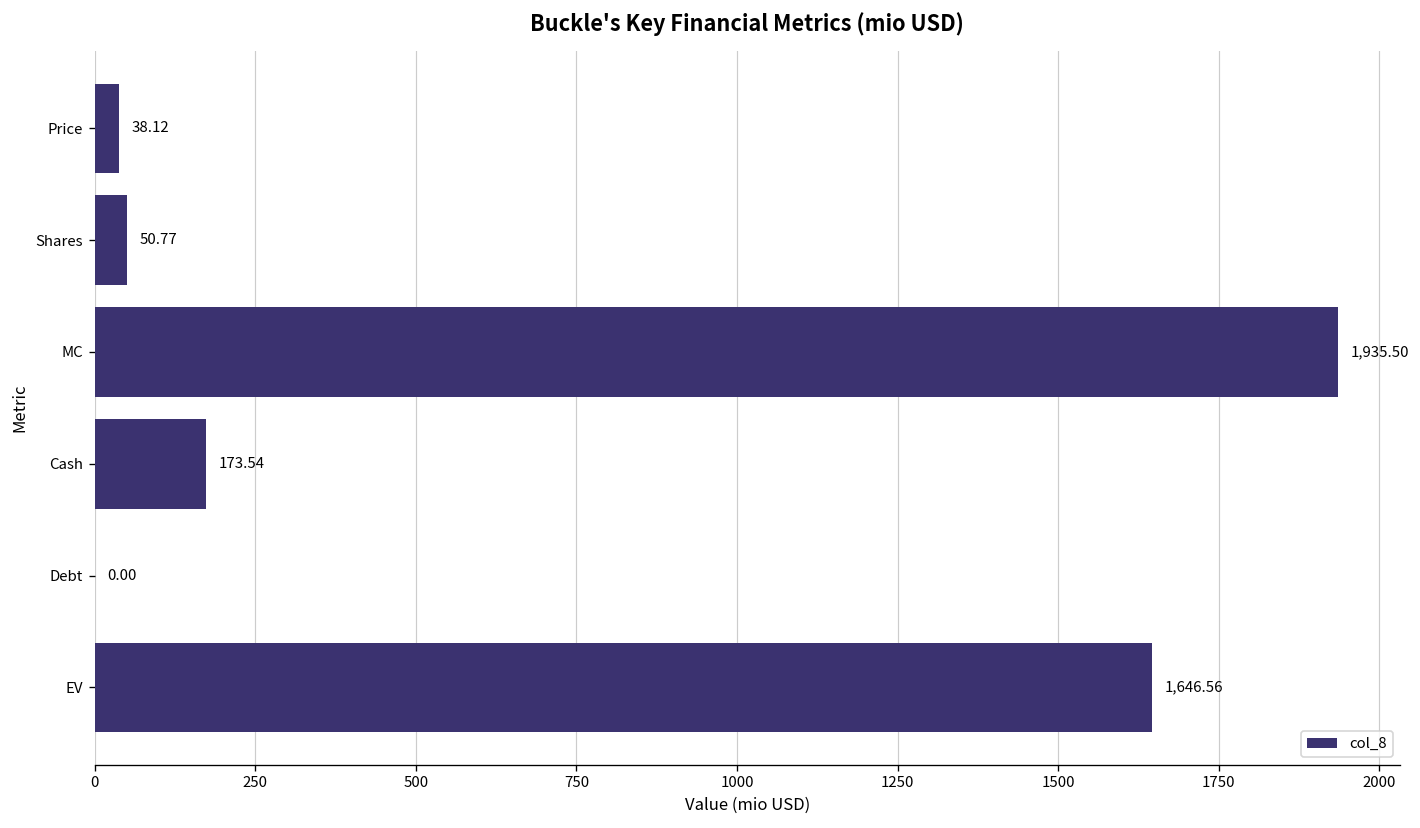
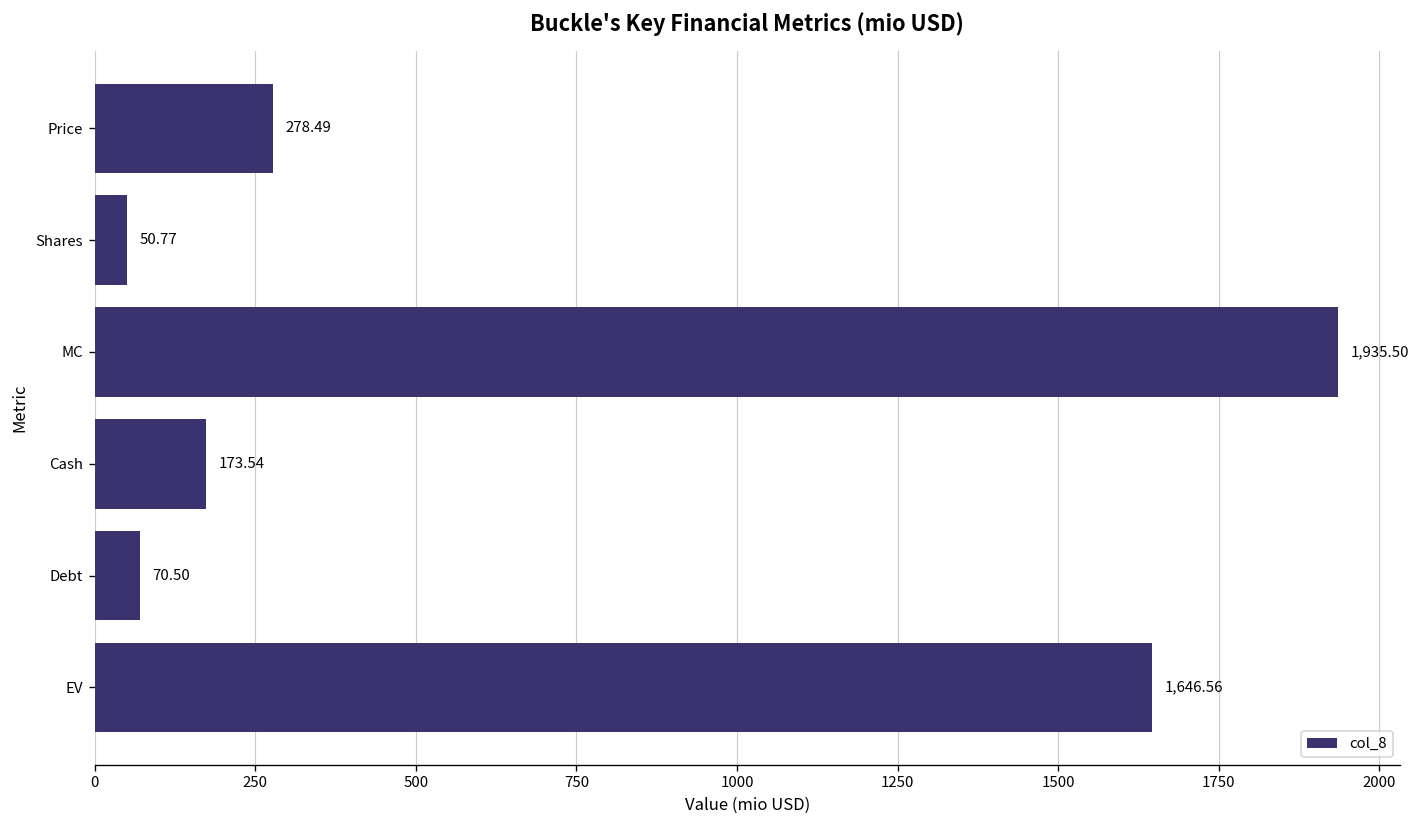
  {
-   "Price": "38.12",
+   "Price": "278.49",
    "Shares": "50.77",
    "MC": "1,935.50",
    "Cash": "173.54",
-   "Debt": "0.00",
+   "Debt": "70.50",
    "EV": "1,646.56"
  }
